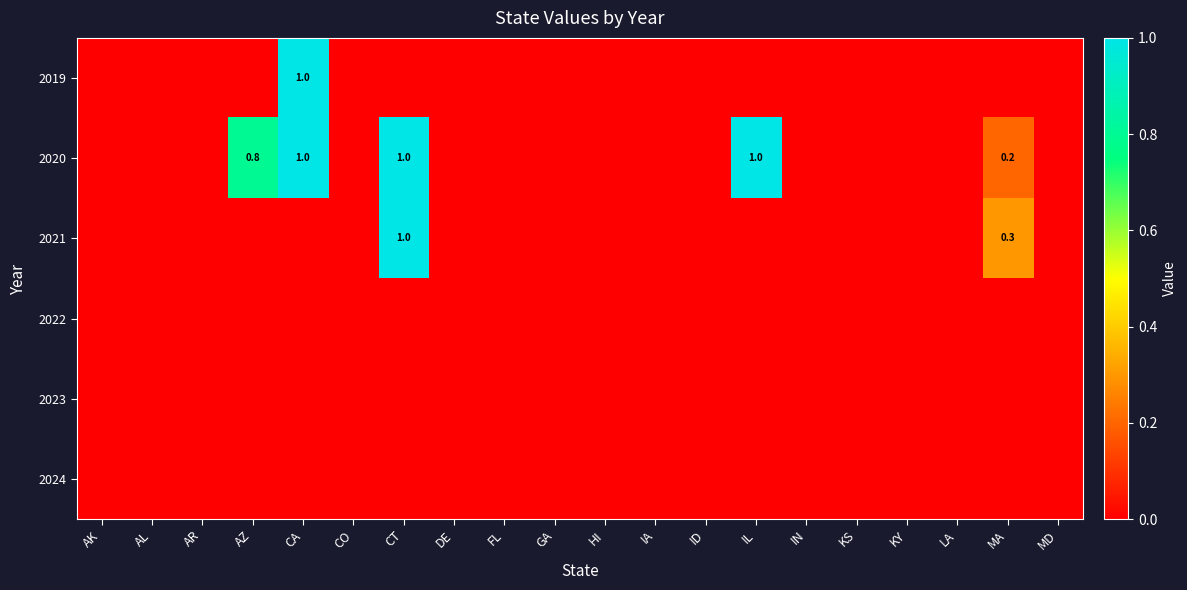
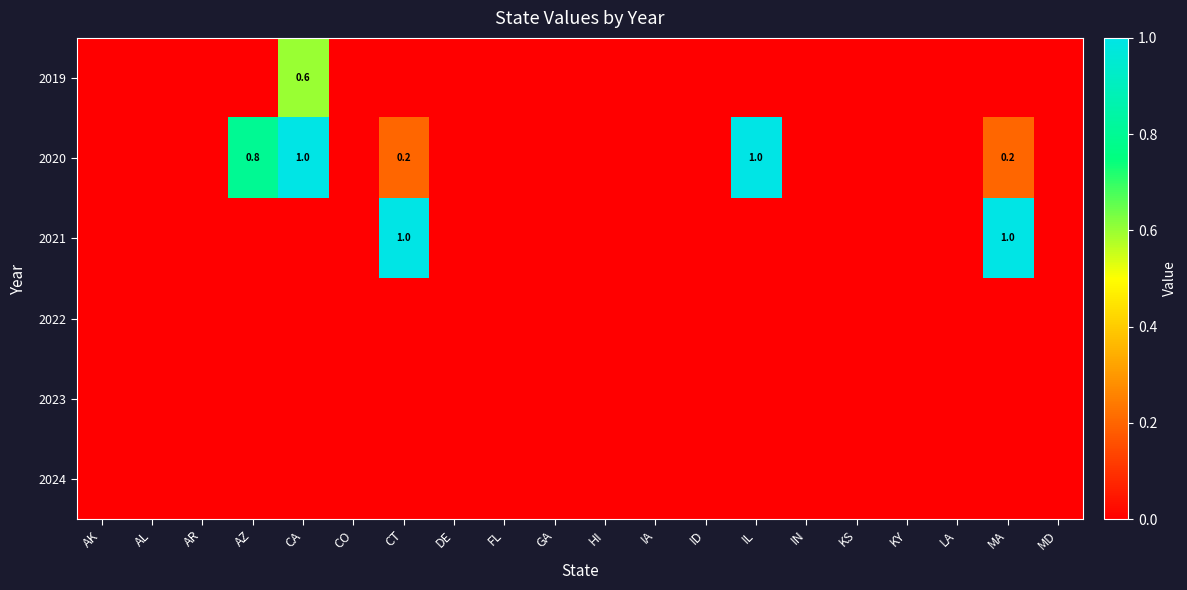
  {
    "2019": {
-     "CA": 1.0
+     "CA": 0.6
    },
    "2020": {
      "AZ": 0.8,
      "CA": 1.0,
-     "CT": 1.0,
+     "CT": 0.2,
      "IL": 1.0,
      "MA": 0.2
    },
    "2021": {
      "CT": 1.0,
-     "MA": 0.3
+     "MA": 1.0
    }
  }
